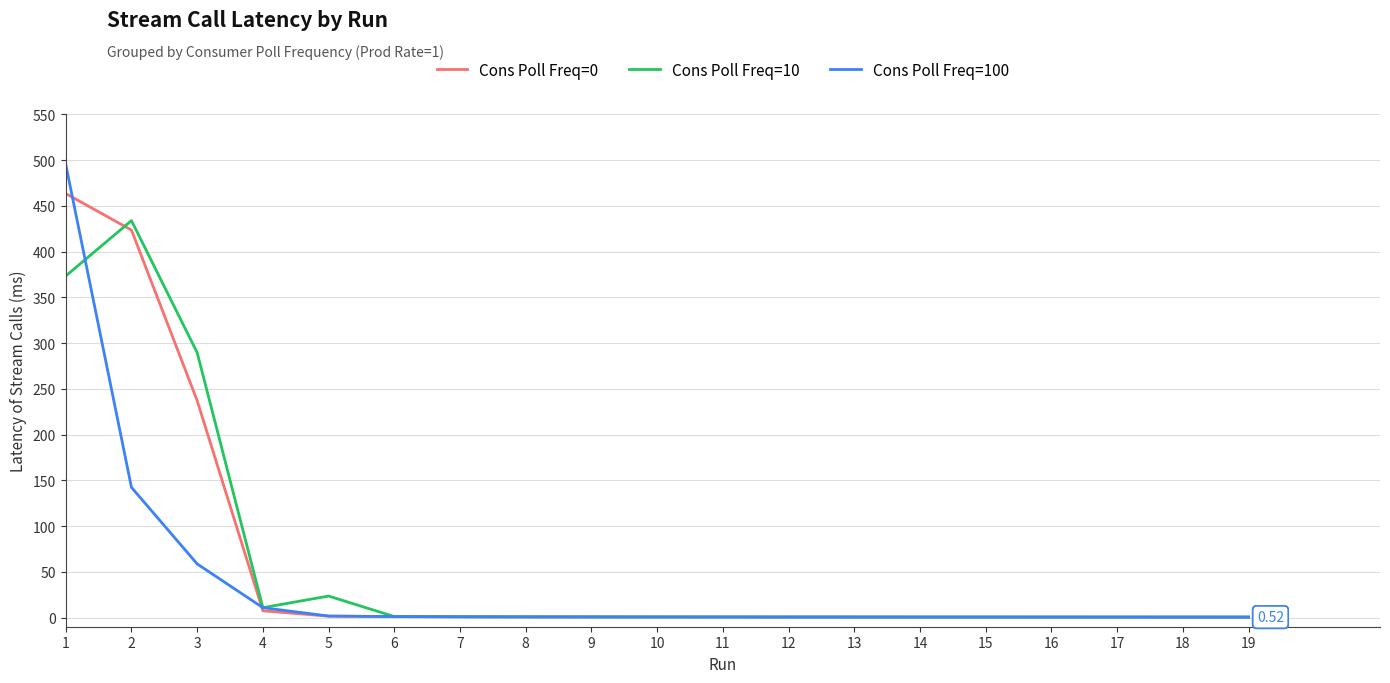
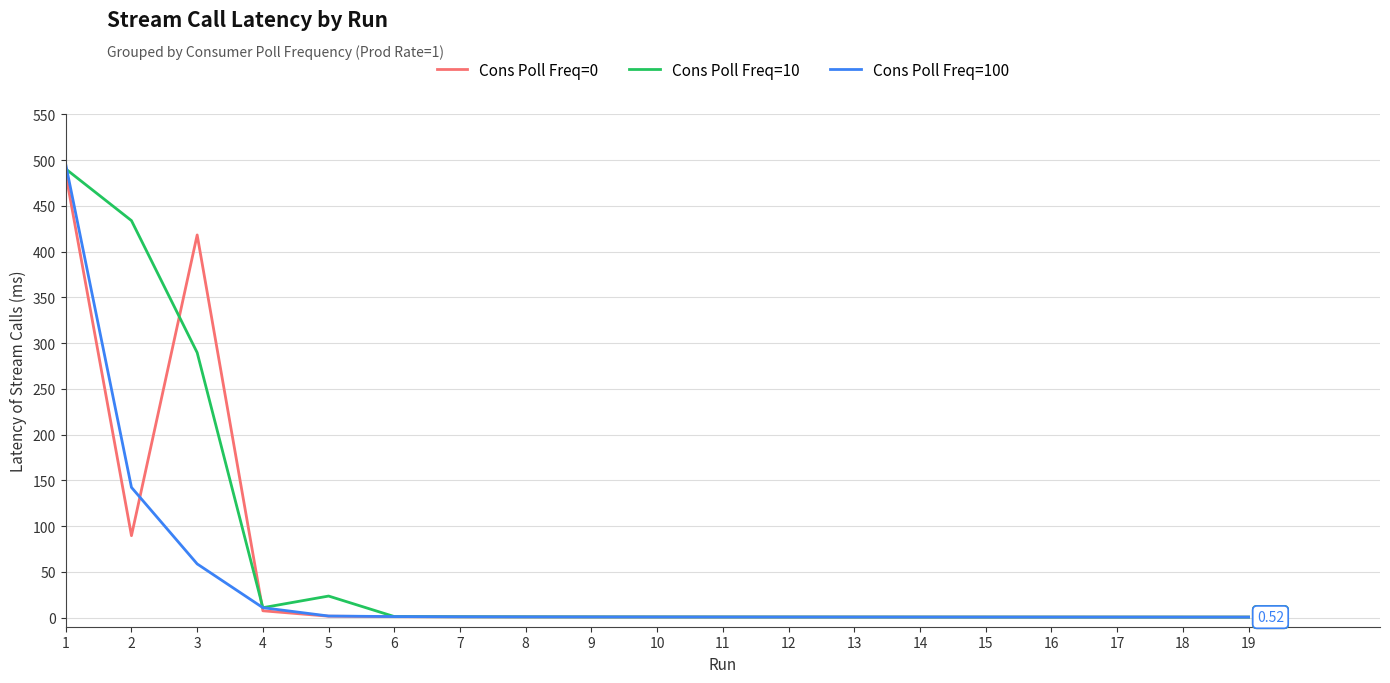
  {
    "Cons Poll Freq=0": {
-     "1": 460,
-     "2": 420,
-     "3": 240,
+     "1": 480,
+     "2": 90,
+     "3": 420,
      "4": 10
    },
    "Cons Poll Freq=10": {
-     "1": 370,
+     "1": 490,
      "2": 430,
      "3": 290,
      "5": 20
    },
    "Cons Poll Freq=100": {
      "1": 500,
      "2": 140,
      "3": 60
    }
  }
